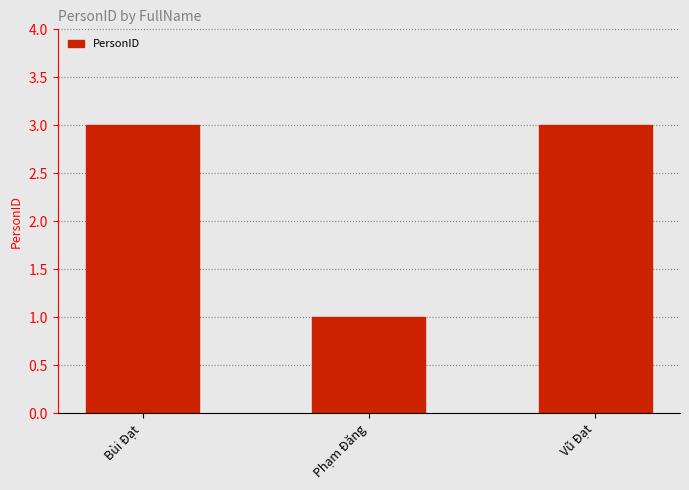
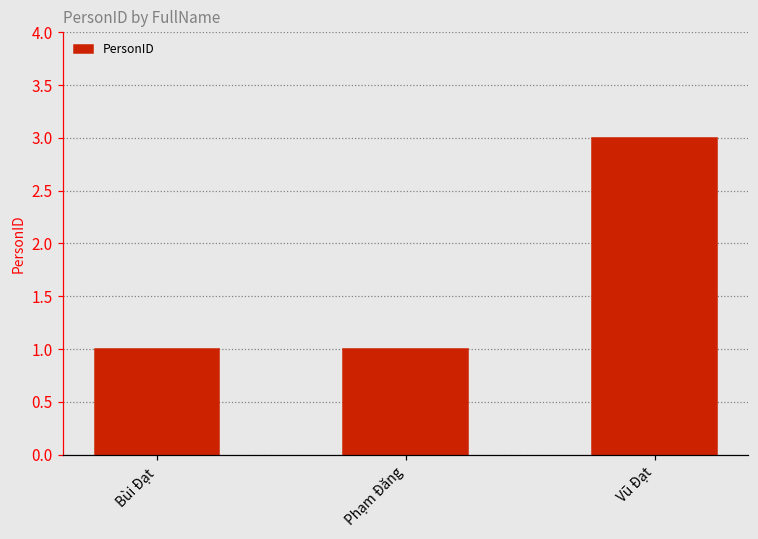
  {
-   "Bùi Đạt": 3,
+   "Bùi Đạt": 1,
    "Phạm Đăng": 1,
    "Vũ Đạt": 3
  }
